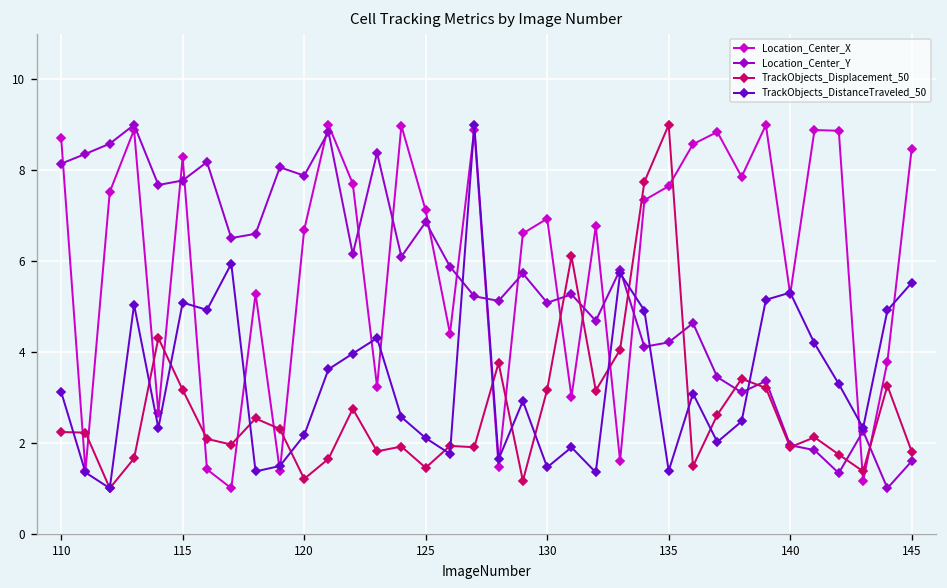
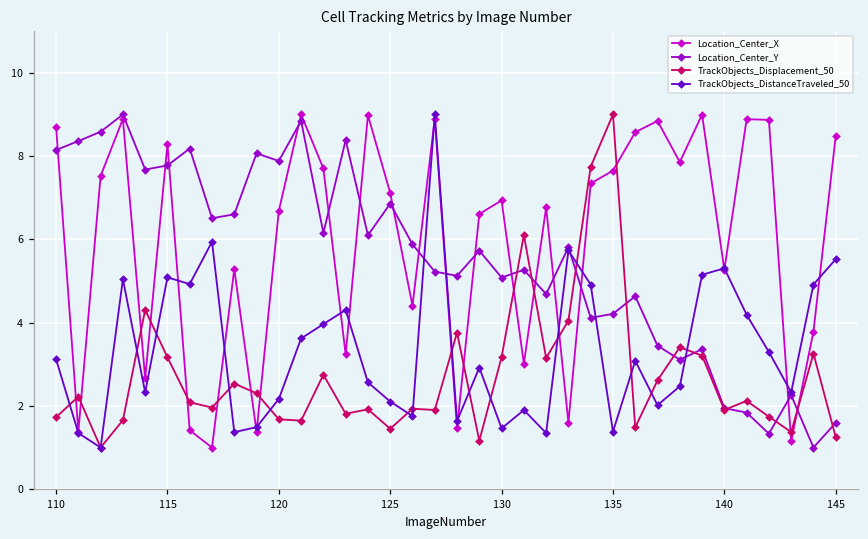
  {
    "TrackObjects_Displacement_50": {
-     "110": 2.2,
+     "110": 1.7,
      "115": 3.2,
-     "120": 1.2,
+     "120": 1.7,
      "125": 1.5,
      "130": 3.2,
      "135": 9.0,
-     "145": 1.8
+     "145": 1.3
    }
  }
